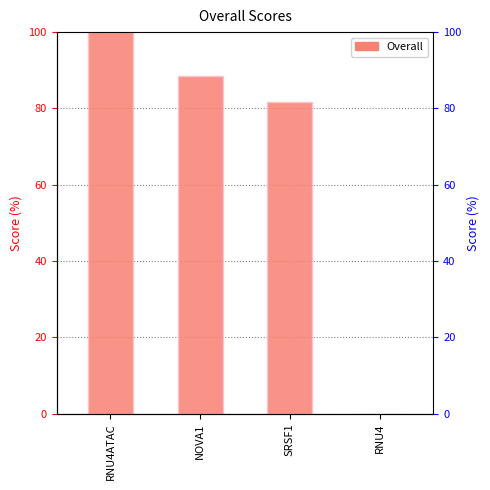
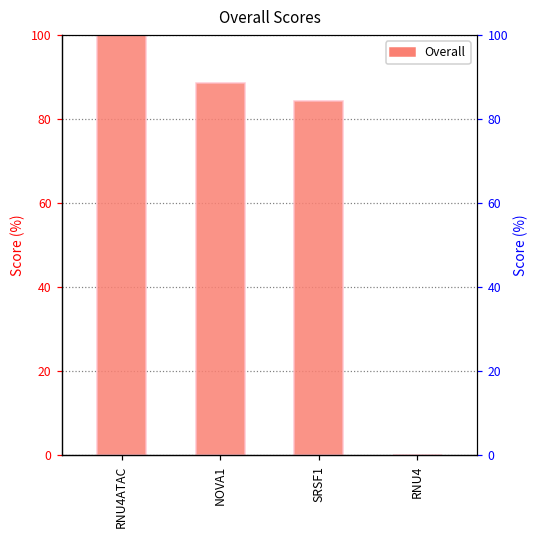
  {
    "RNU4ATAC": 100,
    "NOVA1": 89,
-   "SRSF1": 82,
+   "SRSF1": 84,
    "RNU4": 0
  }
